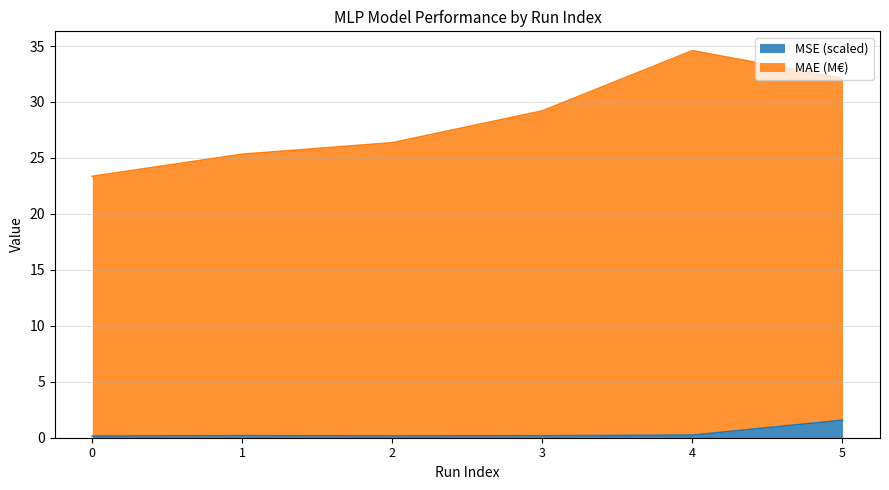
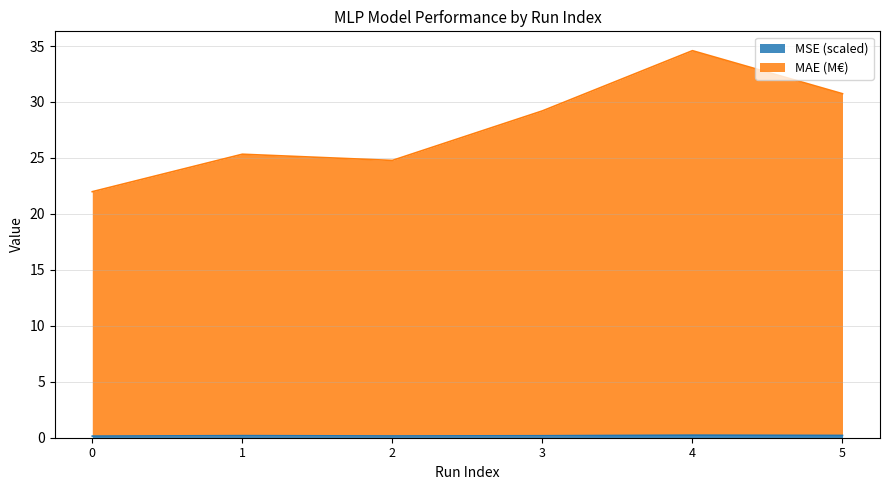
  {
    "MSE (scaled)": {
      "0": 0.1,
      "1": 0.2,
      "2": 0.2,
      "3": 0.2,
      "4": 0.2,
-     "5": 1.6
+     "5": 0.2
    },
    "MAE (M€)": {
-     "0": 23.2,
+     "0": 21.8,
      "1": 25.1,
-     "2": 26.2,
+     "2": 24.6,
      "3": 29.0,
      "4": 34.4
    }
  }
